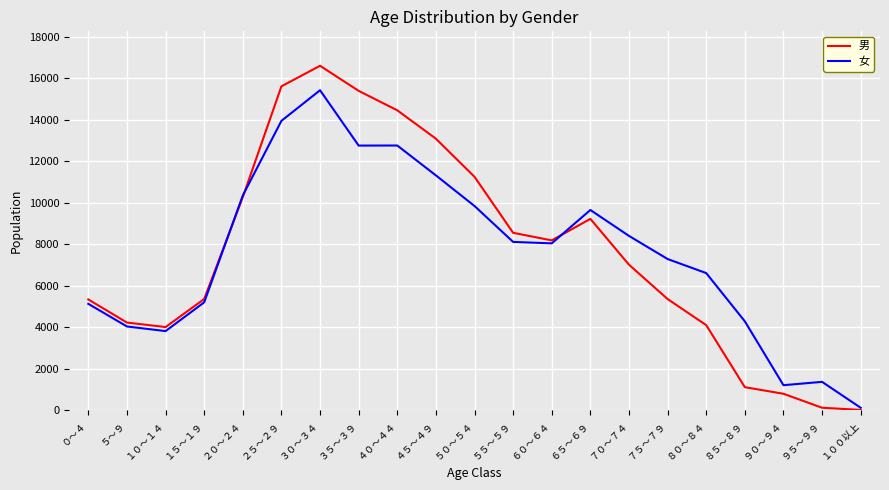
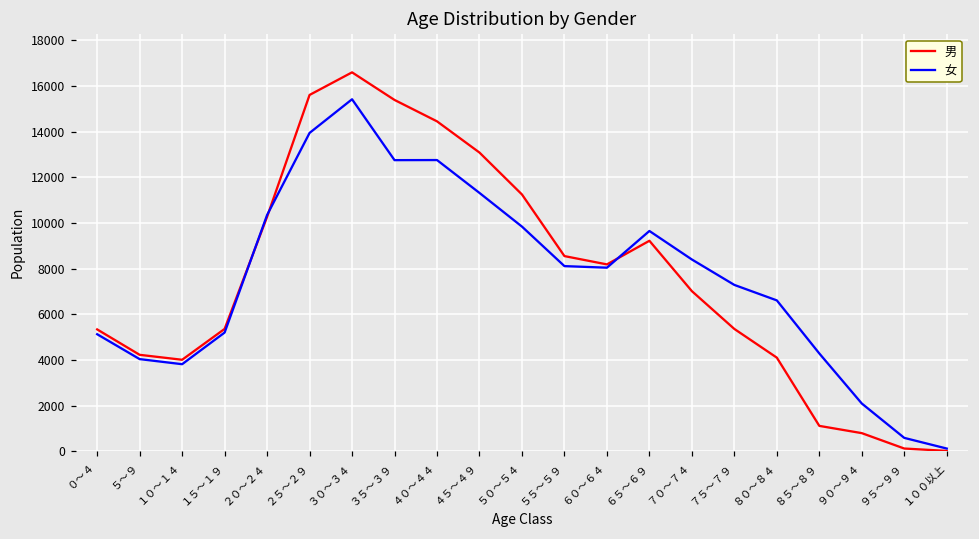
  {
    "男": {
      "０～４": 5300,
      "５～９": 4200,
      "１０～１４": 4000,
      "１５～１９": 5400,
      "２５～２９": 15600,
      "３０～３４": 16600,
      "３５～３９": 15400,
      "４０～４４": 14500,
      "４５～４９": 13100,
      "５０～５４": 11200,
      "５５～５９": 8500,
      "６０～６４": 8200,
      "６５～６９": 9200,
      "７０～７４": 7000,
      "７５～７９": 5400,
      "８０～８４": 4100,
      "８５～８９": 1100,
      "９０～９４": 800,
      "９５～９９": 100
    },
    "女": {
      "０～４": 5100,
      "５～９": 4000,
      "１０～１４": 3800,
      "１５～１９": 5200,
      "２５～２９": 13900,
      "３０～３４": 15400,
      "３５～３９": 12800,
      "４０～４４": 12800,
      "４５～４９": 11300,
      "５０～５４": 9800,
      "５５～５９": 8100,
      "６０～６４": 8000,
      "６５～６９": 9600,
      "７０～７４": 8400,
      "７５～７９": 7300,
      "８０～８４": 6600,
      "８５～８９": 4300,
-     "９０～９４": 1200,
-     "９５～９９": 1400
+     "９０～９４": 2100,
+     "９５～９９": 600
    }
  }
